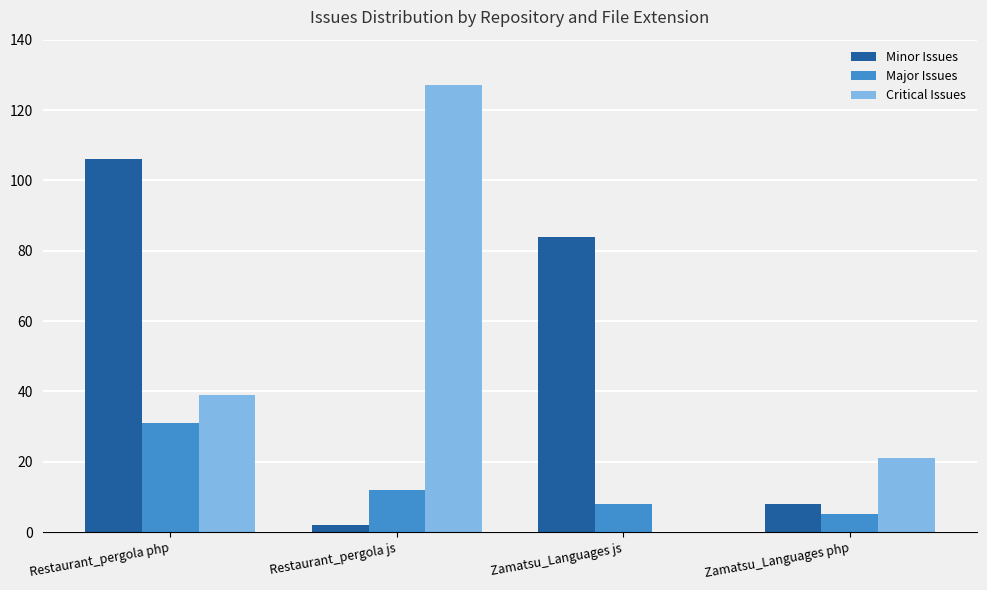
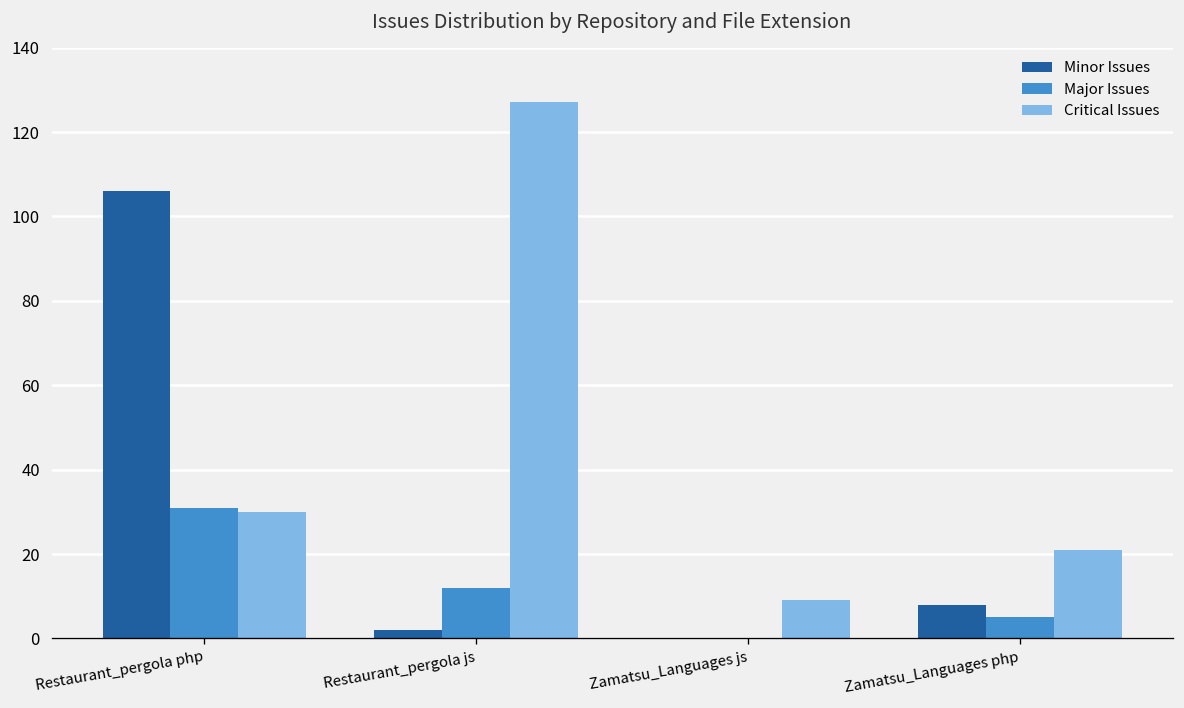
  {
    "Minor Issues": {
      "Restaurant_pergola php": 106,
      "Restaurant_pergola js": 2,
-     "Zamatsu_Languages js": 84,
+     "Zamatsu_Languages js": 0,
      "Zamatsu_Languages php": 8
    },
    "Major Issues": {
      "Restaurant_pergola php": 31,
      "Restaurant_pergola js": 12,
-     "Zamatsu_Languages js": 8,
+     "Zamatsu_Languages js": 0,
      "Zamatsu_Languages php": 5
    },
    "Critical Issues": {
-     "Restaurant_pergola php": 39,
+     "Restaurant_pergola php": 30,
      "Restaurant_pergola js": 127,
-     "Zamatsu_Languages js": 0,
+     "Zamatsu_Languages js": 9,
      "Zamatsu_Languages php": 21
    }
  }
